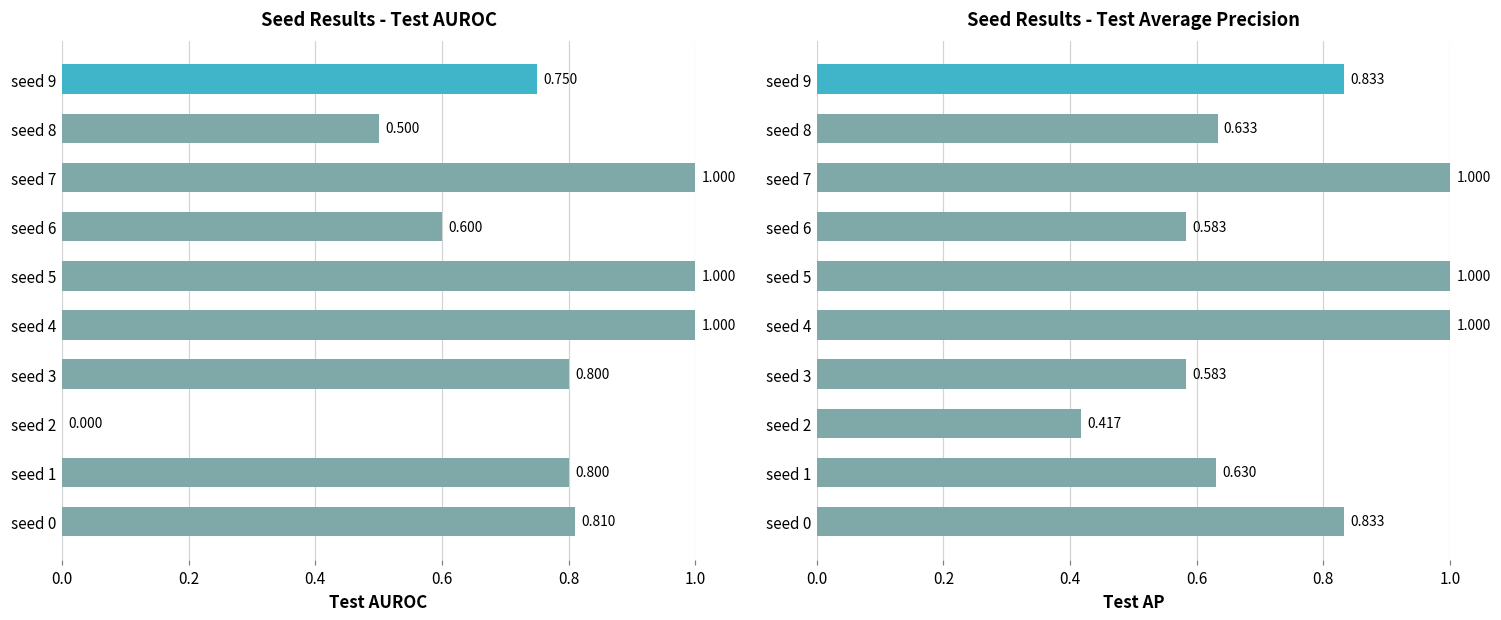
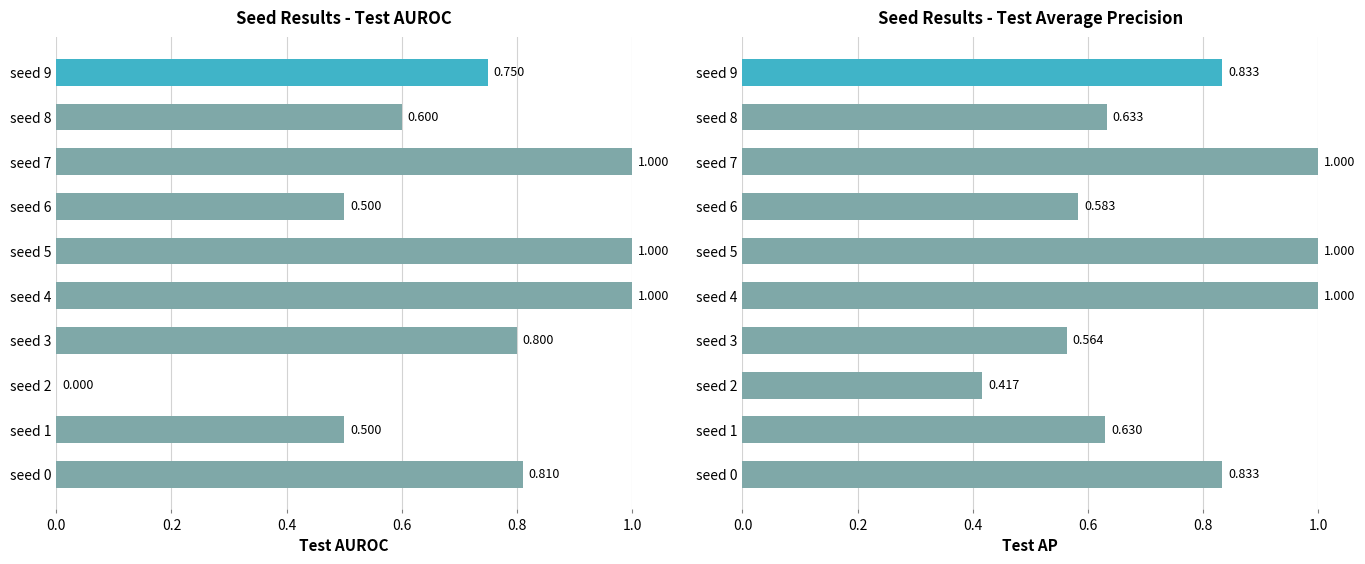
  {
    "Seed Results - Test AUROC": {
      "seed 9": 0.750,
-     "seed 8": 0.500,
+     "seed 8": 0.600,
      "seed 7": 1.000,
-     "seed 6": 0.600,
+     "seed 6": 0.500,
      "seed 5": 1.000,
      "seed 4": 1.000,
      "seed 3": 0.800,
      "seed 2": 0.000,
-     "seed 1": 0.800,
+     "seed 1": 0.500,
      "seed 0": 0.810
    },
    "Seed Results - Test Average Precision": {
      "seed 9": 0.833,
      "seed 8": 0.633,
      "seed 7": 1.000,
      "seed 6": 0.583,
      "seed 5": 1.000,
      "seed 4": 1.000,
-     "seed 3": 0.583,
+     "seed 3": 0.564,
      "seed 2": 0.417,
      "seed 1": 0.630,
      "seed 0": 0.833
    }
  }
